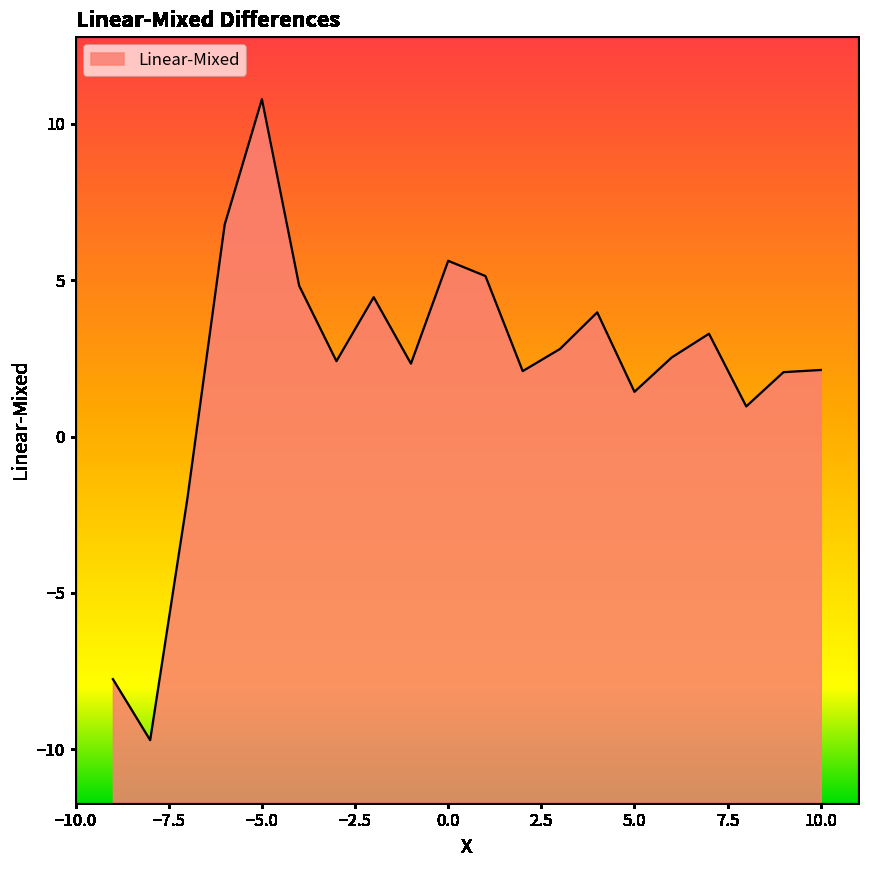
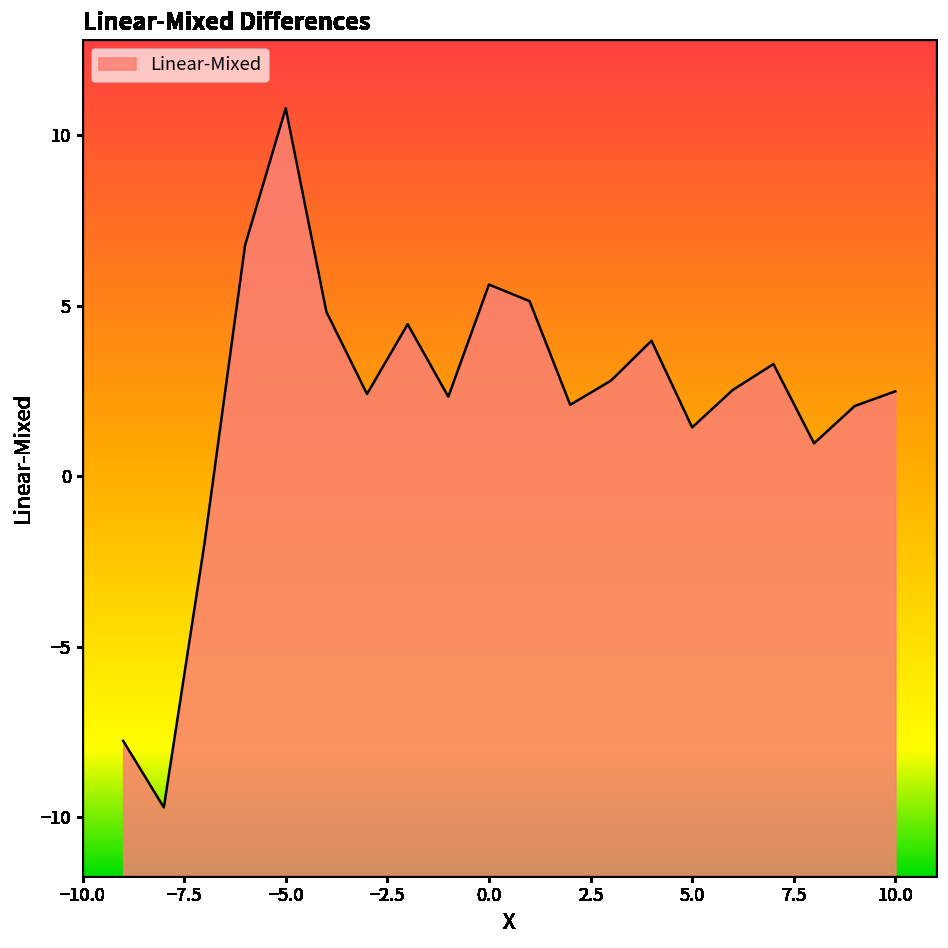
  {
    "−5.0": 10.8,
    "0.0": 5.6,
    "5.0": 1.4,
-   "10.0": 2.1
+   "10.0": 2.5
  }
